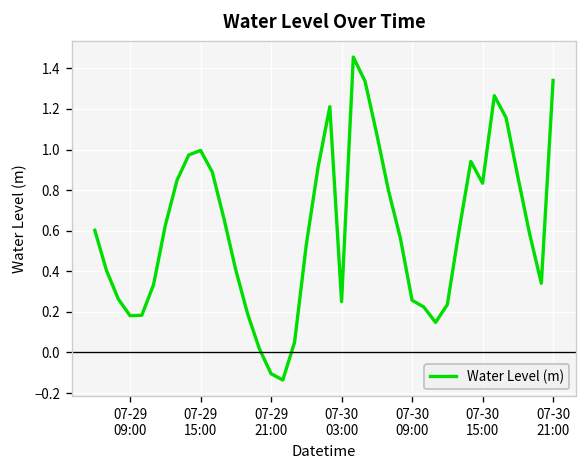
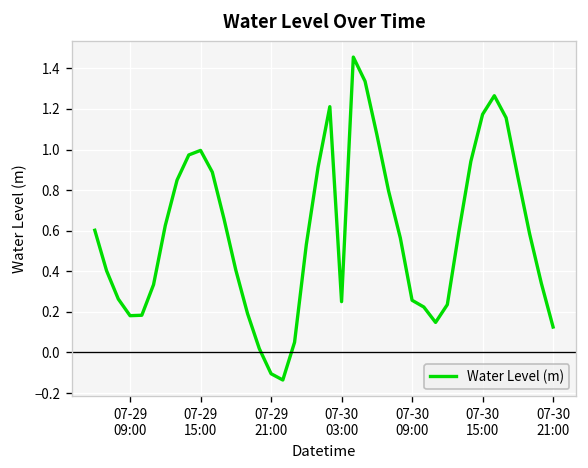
  {
    "07-29 09:00": 0.18,
    "07-29 15:00": 1.00,
    "07-29 21:00": -0.10,
    "07-30 03:00": 0.25,
    "07-30 09:00": 0.26,
-   "07-30 15:00": 0.83,
-   "07-30 21:00": 1.34
+   "07-30 15:00": 1.17,
+   "07-30 21:00": 0.13
  }
